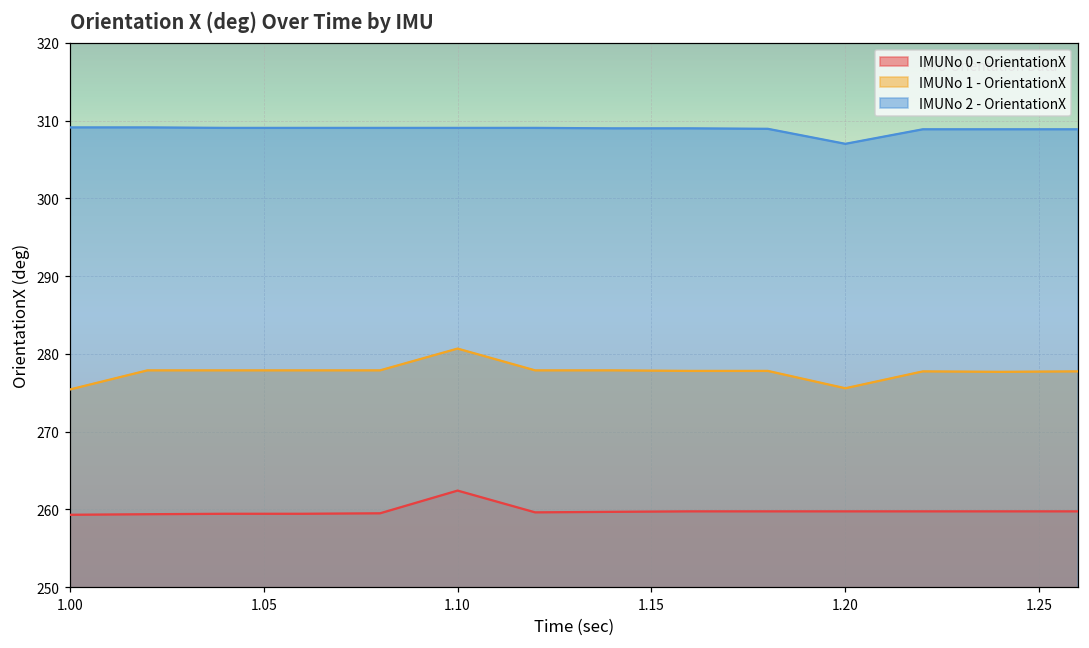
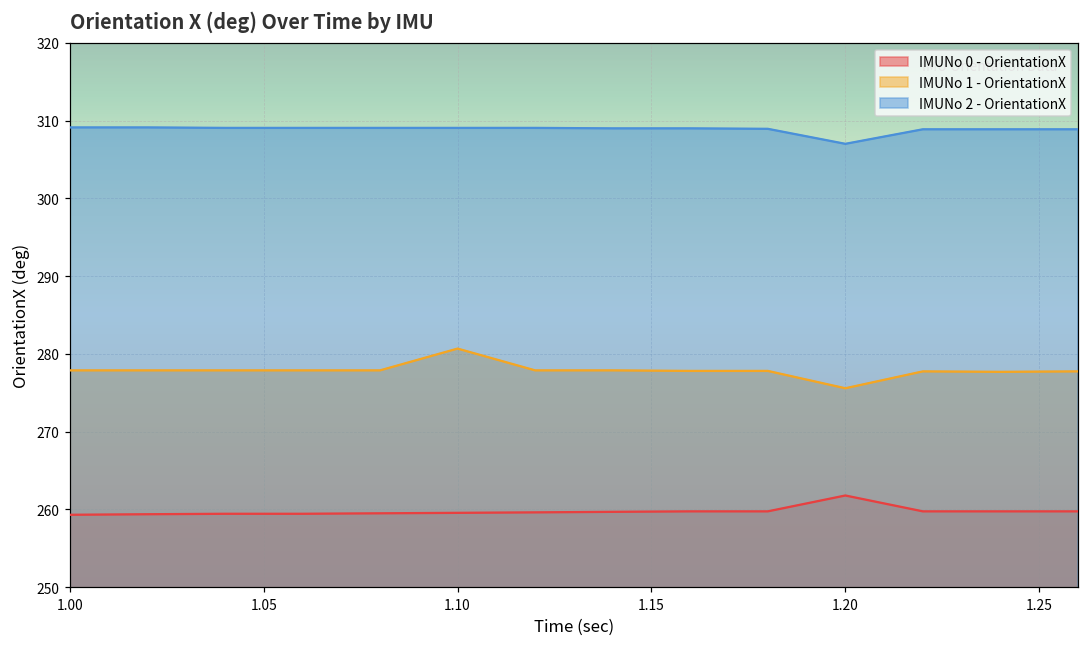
  {
    "IMUNo 0 - OrientationX": {
      "1.00": 259,
-     "1.10": 262,
-     "1.20": 260
+     "1.10": 260,
+     "1.20": 262
    },
    "IMUNo 1 - OrientationX": {
-     "1.00": 275,
+     "1.00": 278,
      "1.10": 281,
      "1.20": 276
    },
    "IMUNo 2 - OrientationX": {
      "1.00": 309,
      "1.10": 309,
      "1.20": 307
    }
  }
